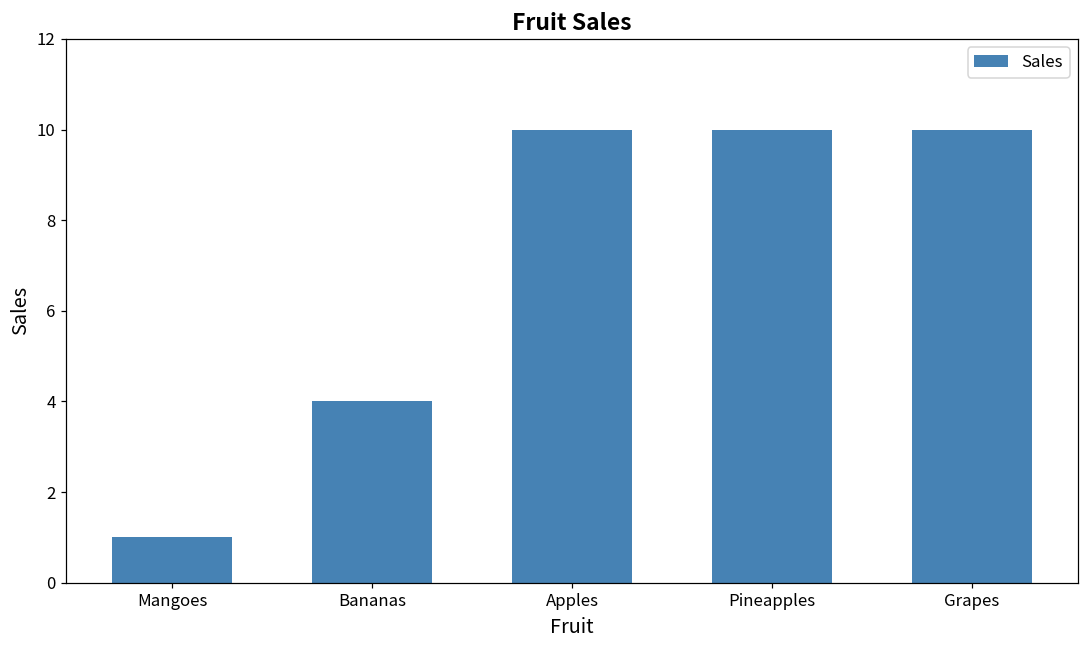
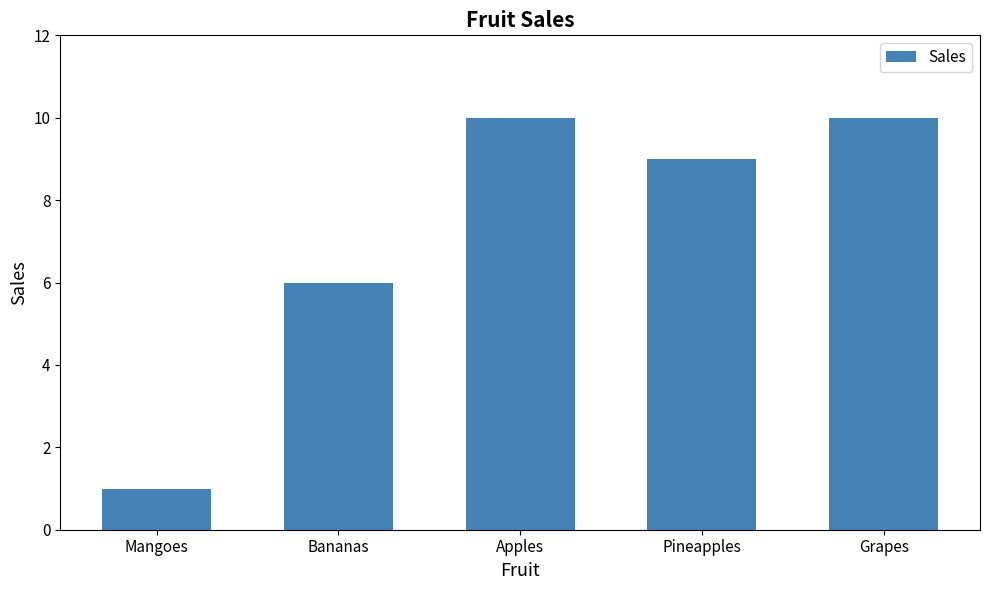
  {
    "Mangoes": 1,
-   "Bananas": 4,
+   "Bananas": 6,
    "Apples": 10,
-   "Pineapples": 10,
+   "Pineapples": 9,
    "Grapes": 10
  }
